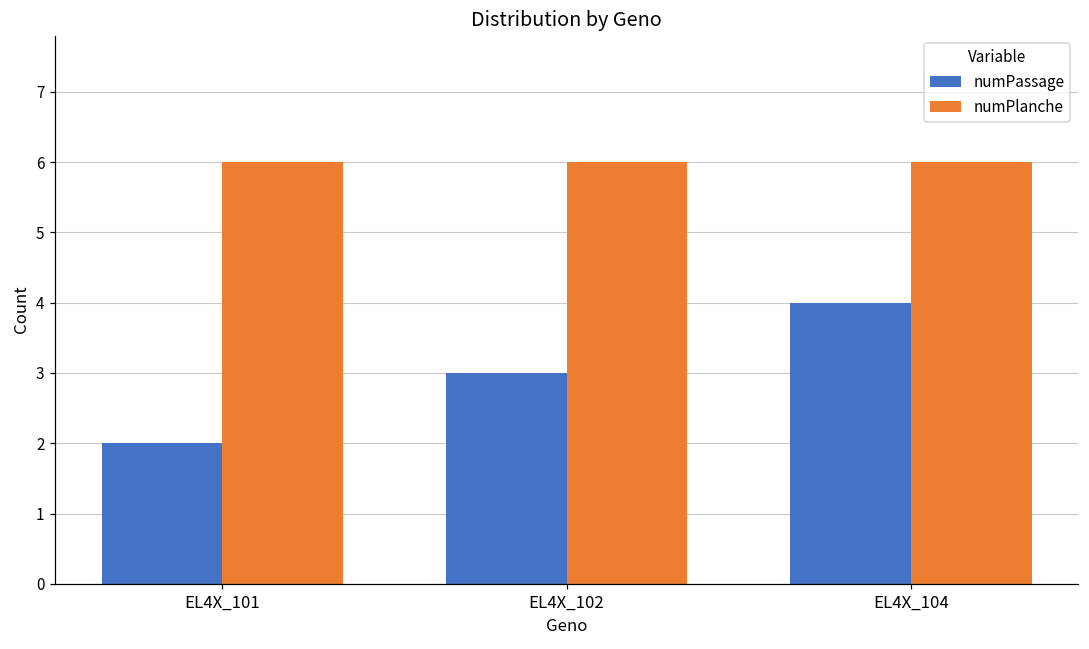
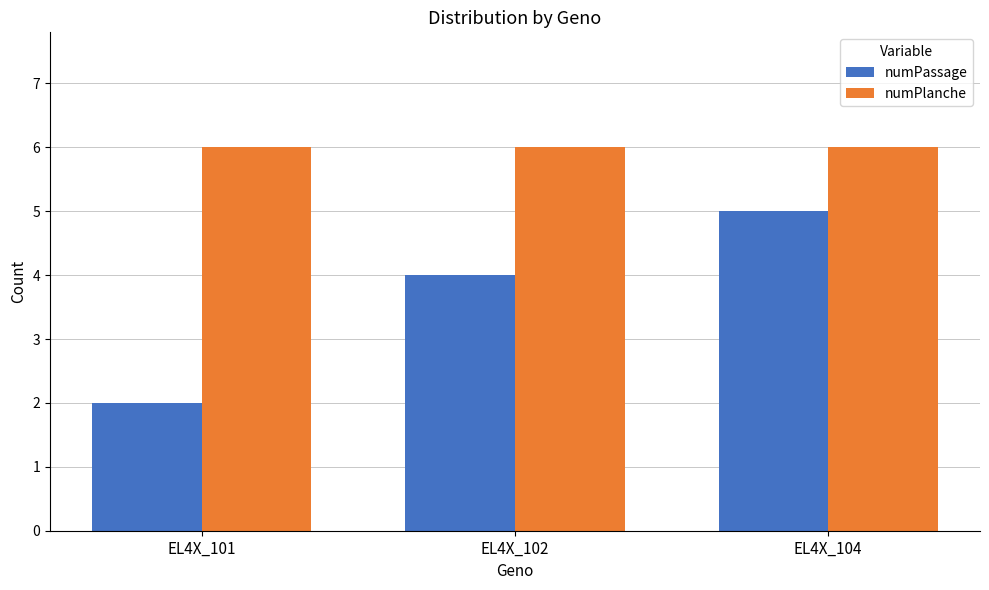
  {
    "numPassage": {
      "EL4X_101": 2,
-     "EL4X_102": 3,
-     "EL4X_104": 4
+     "EL4X_102": 4,
+     "EL4X_104": 5
    },
    "numPlanche": {
      "EL4X_101": 6,
      "EL4X_102": 6,
      "EL4X_104": 6
    }
  }
